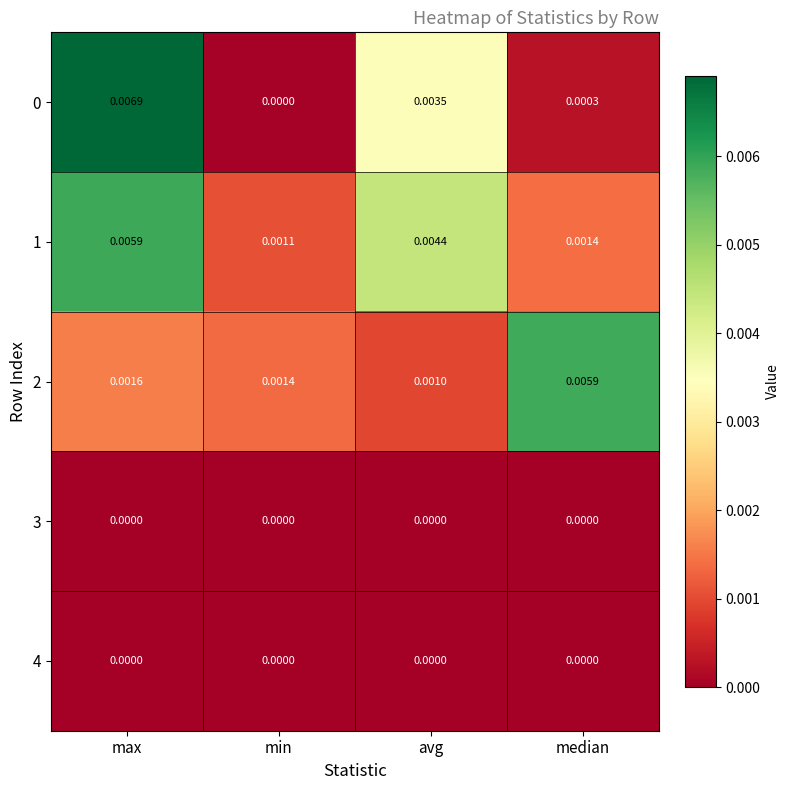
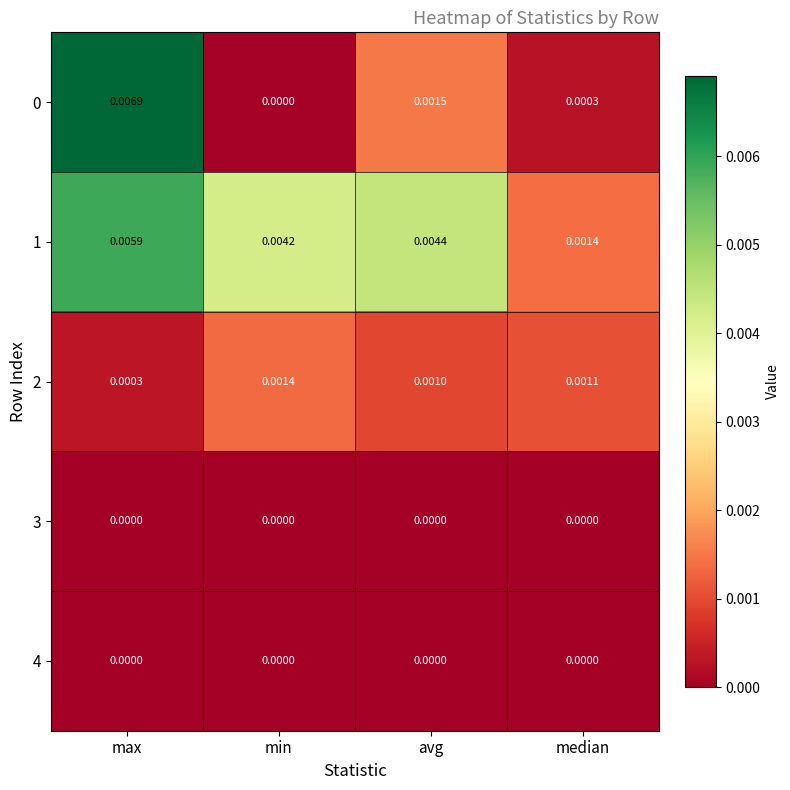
  {
    "0": {
      "max": 0.0069,
      "min": 0.0000,
-     "avg": 0.0035,
+     "avg": 0.0015,
      "median": 0.0003
    },
    "1": {
      "max": 0.0059,
-     "min": 0.0011,
+     "min": 0.0042,
      "avg": 0.0044,
      "median": 0.0014
    },
    "2": {
-     "max": 0.0016,
+     "max": 0.0003,
      "min": 0.0014,
      "avg": 0.0010,
-     "median": 0.0059
+     "median": 0.0011
    },
    "3": {
      "max": 0.0000,
      "min": 0.0000,
      "avg": 0.0000,
      "median": 0.0000
    },
    "4": {
      "max": 0.0000,
      "min": 0.0000,
      "avg": 0.0000,
      "median": 0.0000
    }
  }
